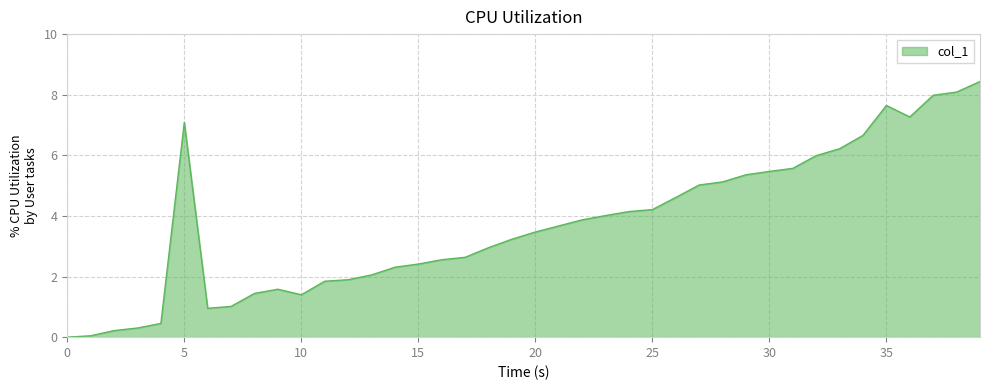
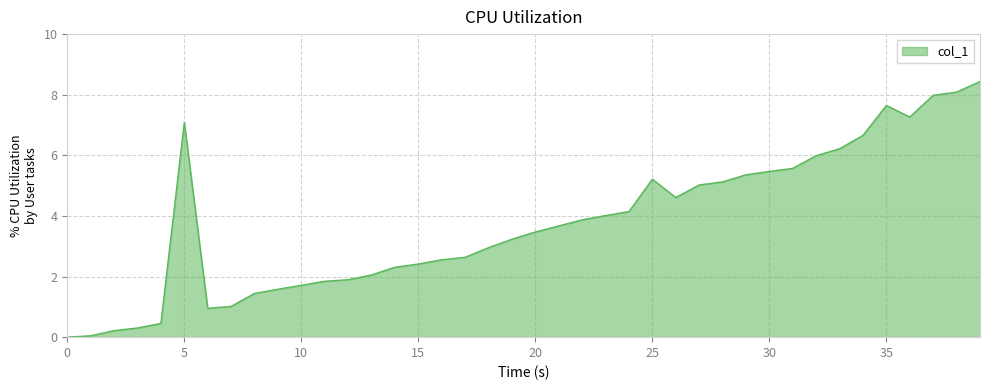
  {
    "0": 0.0,
    "5": 7.1,
-   "10": 1.4,
+   "10": 1.7,
    "15": 2.4,
    "20": 3.5,
-   "25": 4.2,
+   "25": 5.2,
    "30": 5.5,
    "35": 7.6
  }
